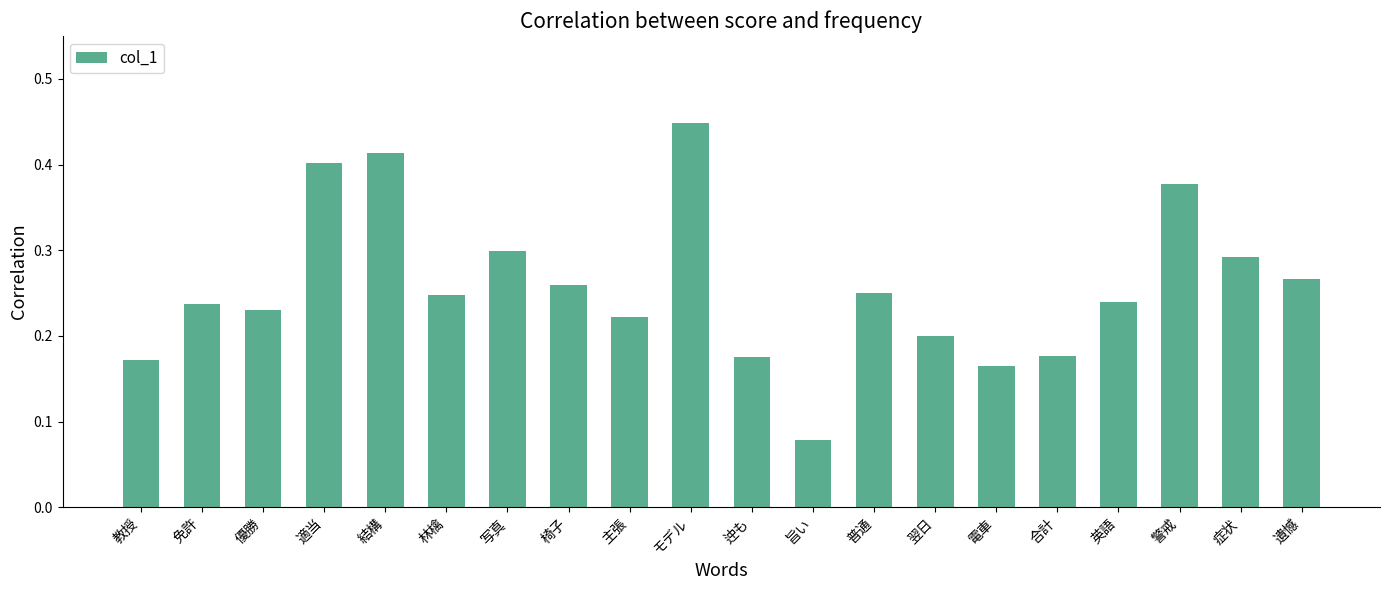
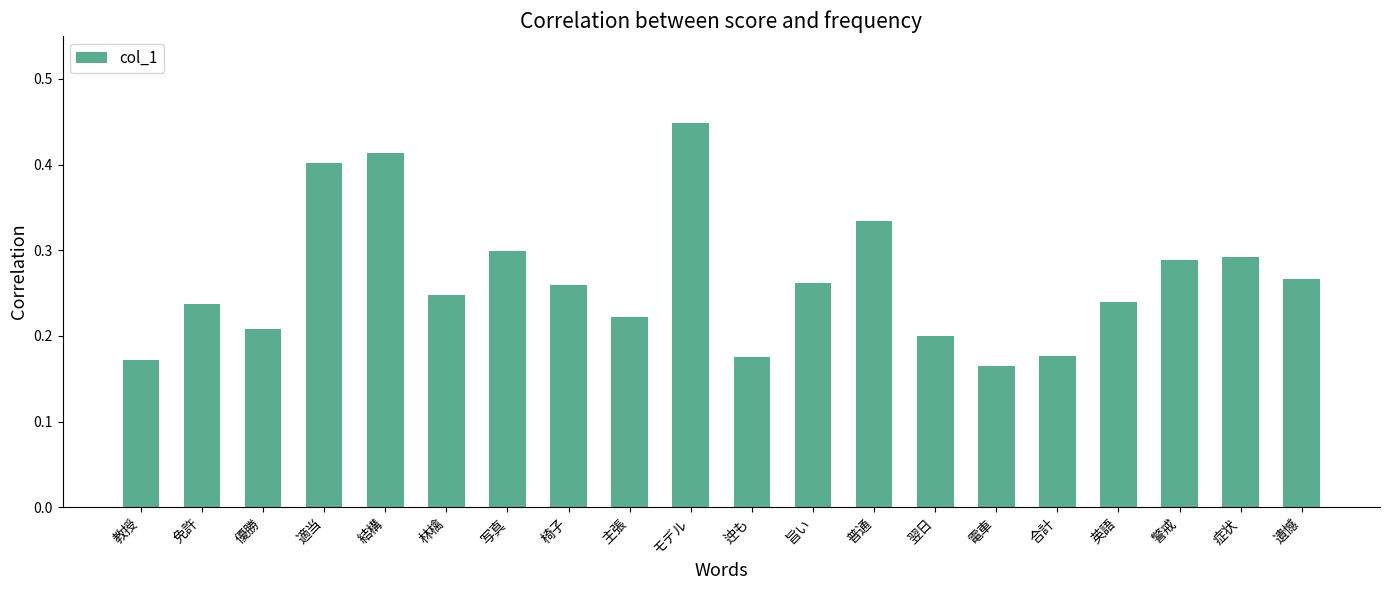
  {
    "教授": 0.17,
    "免許": 0.24,
-   "優勝": 0.23,
+   "優勝": 0.21,
    "適当": 0.40,
    "結構": 0.41,
    "林檎": 0.25,
    "写真": 0.30,
    "椅子": 0.26,
    "主張": 0.22,
    "モデル": 0.45,
    "迚も": 0.18,
-   "旨い": 0.08,
-   "普通": 0.25,
+   "旨い": 0.26,
+   "普通": 0.33,
    "翌日": 0.20,
    "電車": 0.17,
    "合計": 0.18,
    "英語": 0.24,
-   "警戒": 0.38,
+   "警戒": 0.29,
    "症状": 0.29,
    "遺憾": 0.27
  }
